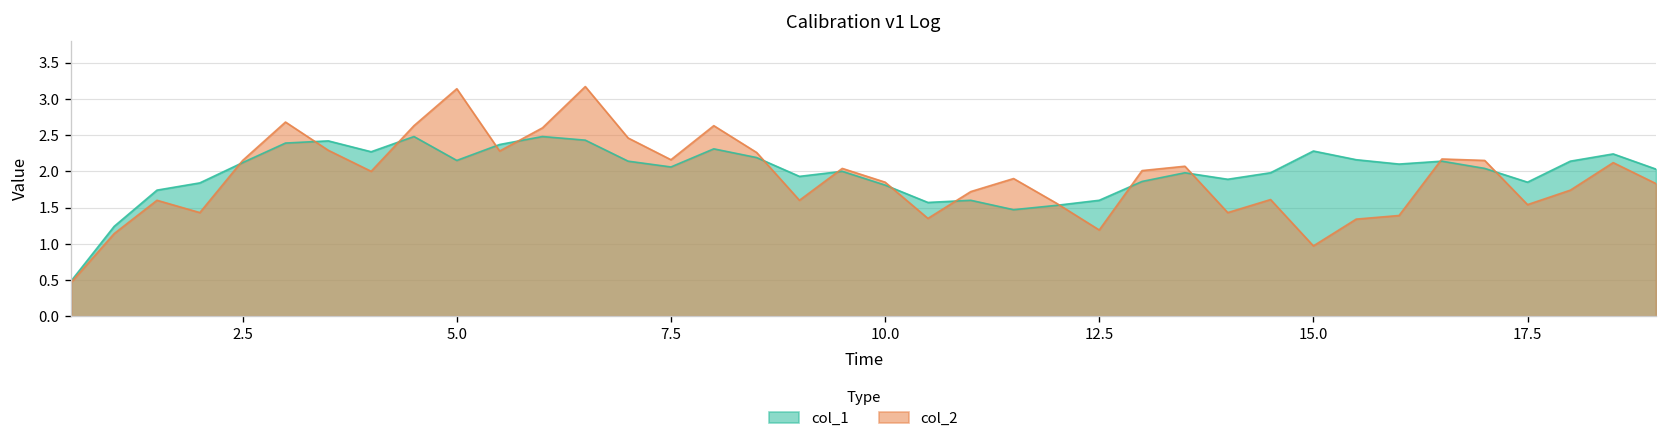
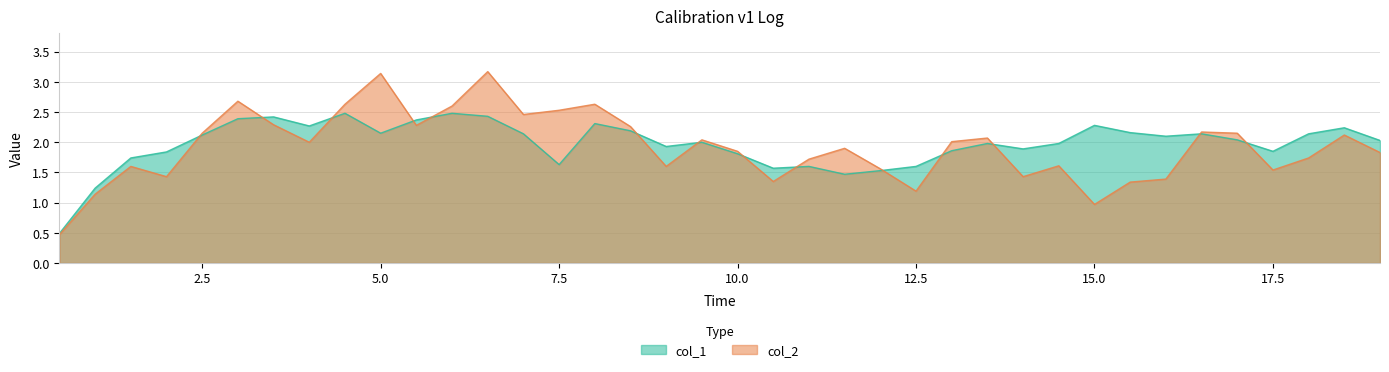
  {
    "col_1": {
      "5.0": 2.2,
-     "7.5": 2.1,
+     "7.5": 1.6,
      "12.5": 1.6,
      "15.0": 2.3,
      "17.5": 1.9
    },
    "col_2": {
      "5.0": 3.1,
-     "7.5": 2.2,
+     "7.5": 2.5,
      "12.5": 1.2,
      "15.0": 1.0,
      "17.5": 1.5
    }
  }
